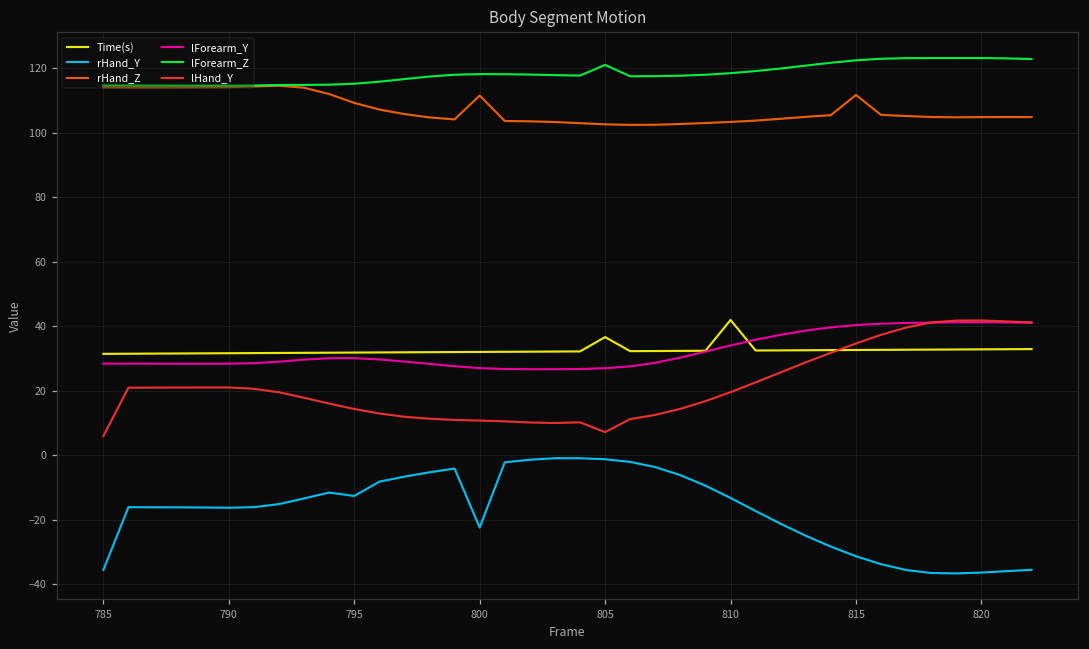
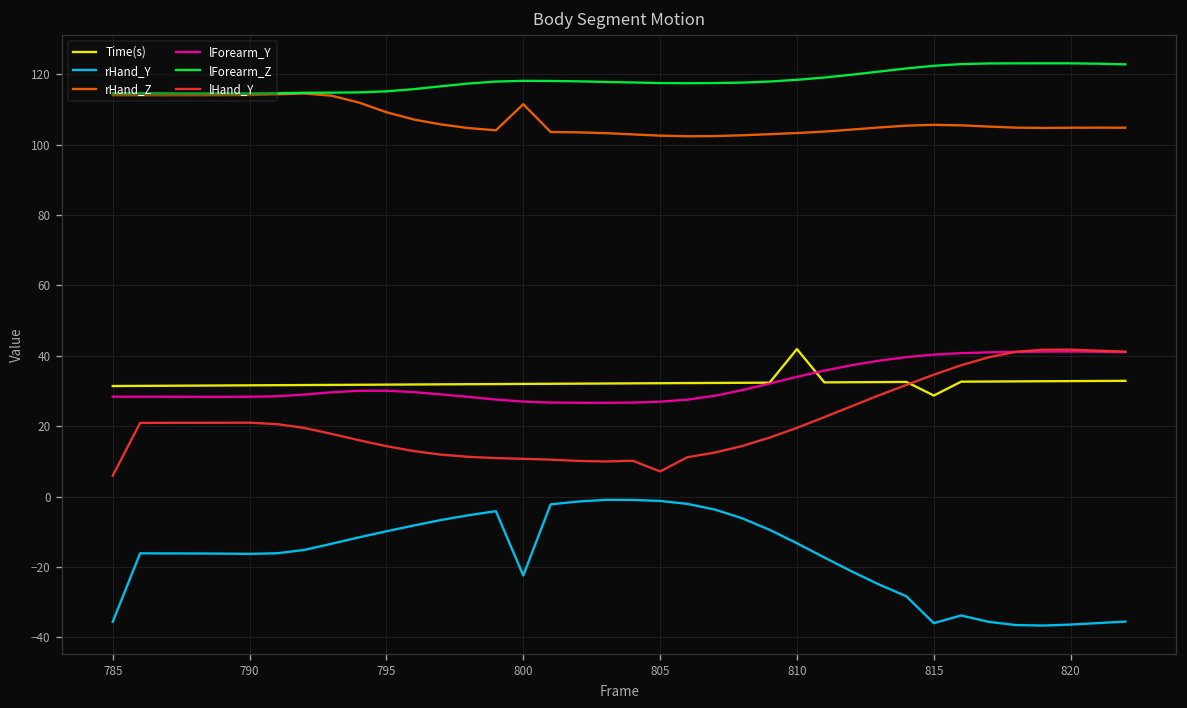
  {
    "Time(s)": {
      "785": 31,
      "790": 32,
      "795": 32,
      "800": 32,
-     "805": 37,
+     "805": 32,
      "810": 42,
-     "815": 33,
+     "815": 29,
      "820": 33
    },
    "rHand_Y": {
      "785": -36,
      "790": -16,
-     "795": -13,
+     "795": -10,
      "800": -22,
      "805": -1,
      "810": -13,
-     "815": -31,
+     "815": -36,
      "820": -36
    },
    "rHand_Z": {
      "795": 109,
      "800": 111,
      "805": 103,
      "810": 103,
-     "815": 112,
+     "815": 106,
      "820": 105
    },
    "lForearm_Y": {
      "785": 28,
      "790": 28,
      "795": 30,
      "800": 27,
      "805": 27,
      "810": 34,
      "815": 40
    },
    "lForearm_Z": {
      "795": 115,
      "800": 118,
-     "805": 121,
+     "805": 117,
      "810": 118,
      "815": 122,
      "820": 123
    },
    "lHand_Y": {
      "785": 6,
      "790": 21,
      "795": 14,
      "800": 11,
      "805": 7,
      "810": 20,
      "815": 35
    }
  }
